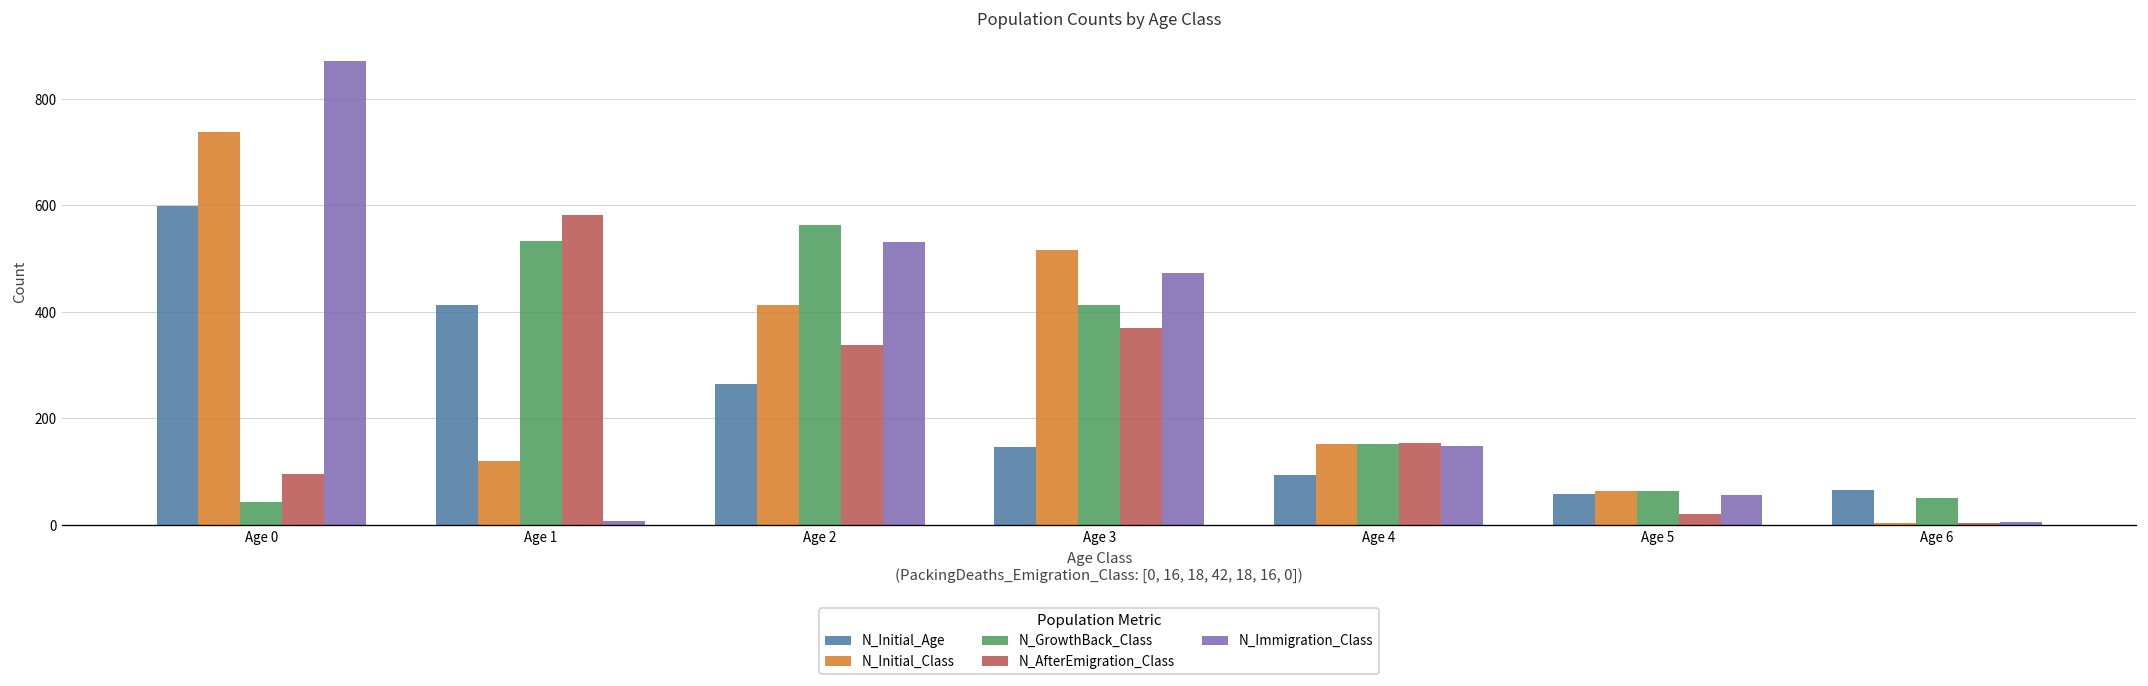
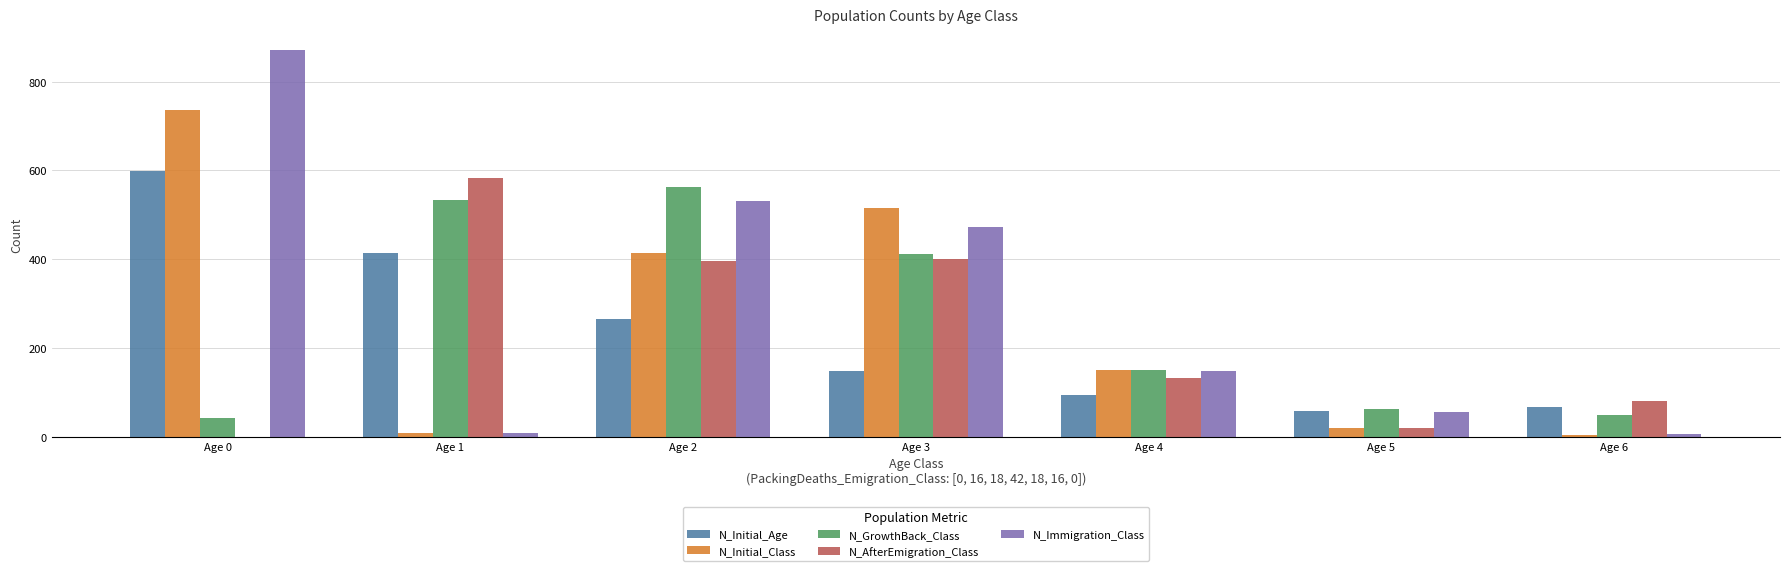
  {
    "N_Initial_Class": {
      "Age 0": 740,
-     "Age 1": 120,
+     "Age 1": 10,
      "Age 2": 410,
      "Age 3": 520,
      "Age 4": 150,
-     "Age 5": 60
+     "Age 5": 20
    },
    "N_GrowthBack_Class": {
      "Age 0": 40,
      "Age 1": 530,
      "Age 2": 560,
      "Age 3": 410,
      "Age 4": 150,
      "Age 5": 60,
      "Age 6": 50
    },
    "N_AfterEmigration_Class": {
-     "Age 0": 100,
+     "Age 0": 0,
      "Age 1": 580,
-     "Age 2": 340,
-     "Age 3": 370,
-     "Age 4": 150,
+     "Age 2": 400,
+     "Age 3": 400,
+     "Age 4": 130,
      "Age 5": 20,
-     "Age 6": 0
+     "Age 6": 80
    }
  }
